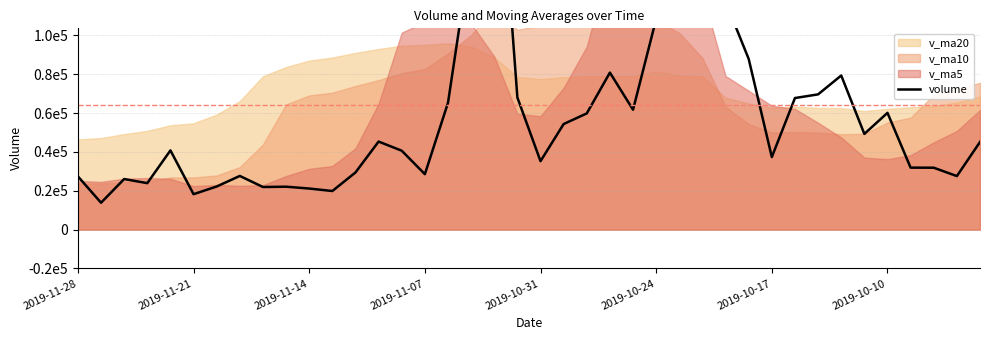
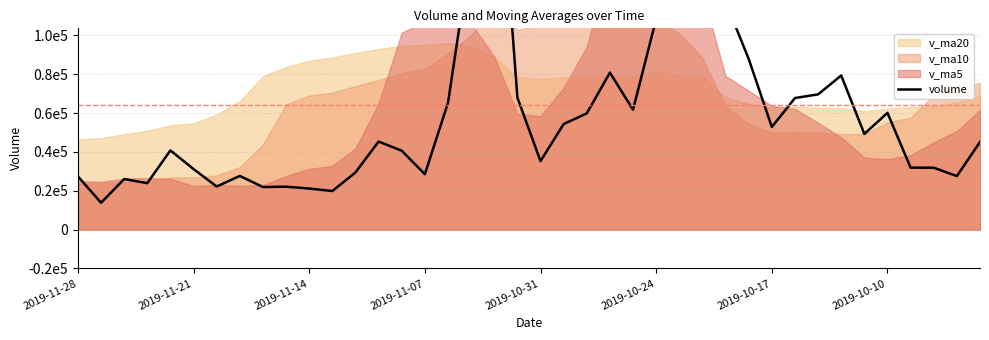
  {
    "volume": {
      "2019-11-28": 27000,
-     "2019-11-21": 18000,
+     "2019-11-21": 31000,
      "2019-11-14": 21000,
      "2019-11-07": 29000,
      "2019-10-31": 35000,
-     "2019-10-17": 37000,
+     "2019-10-17": 53000,
      "2019-10-10": 60000
    }
  }
